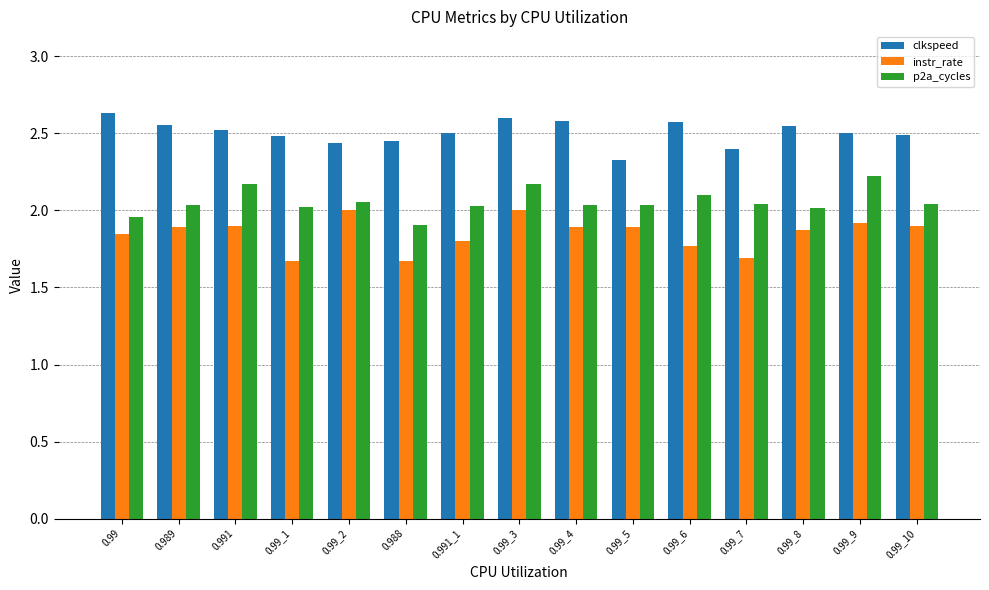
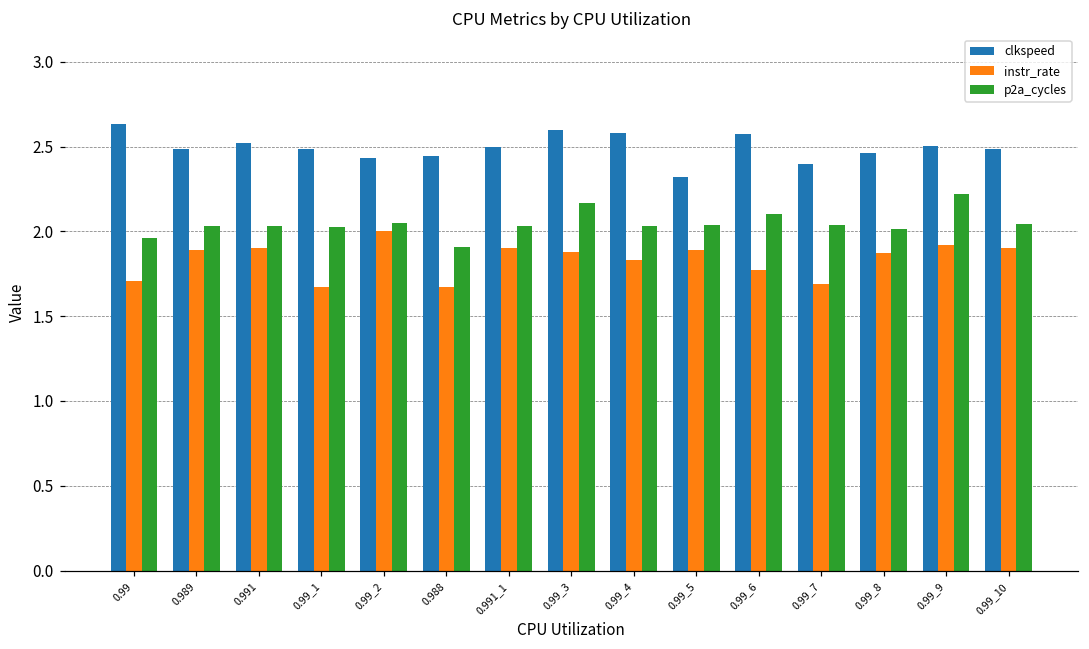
  {
    "clkspeed": {
      "0.99": 2.64,
-     "0.989": 2.56,
+     "0.989": 2.49,
      "0.991": 2.52,
      "0.99_1": 2.48,
      "0.99_2": 2.44,
      "0.988": 2.45,
      "0.991_1": 2.50,
      "0.99_3": 2.60,
      "0.99_4": 2.58,
      "0.99_5": 2.32,
      "0.99_6": 2.57,
      "0.99_7": 2.40,
-     "0.99_8": 2.55,
+     "0.99_8": 2.46,
      "0.99_9": 2.50,
      "0.99_10": 2.49
    },
    "instr_rate": {
-     "0.99": 1.85,
+     "0.99": 1.71,
      "0.989": 1.89,
      "0.991": 1.90,
      "0.99_1": 1.67,
      "0.99_2": 2.00,
      "0.988": 1.67,
-     "0.991_1": 1.8,
-     "0.99_3": 2.00,
-     "0.99_4": 1.89,
+     "0.991_1": 1.9,
+     "0.99_3": 1.88,
+     "0.99_4": 1.83,
      "0.99_5": 1.89,
      "0.99_6": 1.77,
      "0.99_7": 1.69,
      "0.99_8": 1.87,
      "0.99_9": 1.92,
      "0.99_10": 1.90
    },
    "p2a_cycles": {
      "0.99": 1.96,
      "0.989": 2.03,
-     "0.991": 2.17,
+     "0.991": 2.03,
      "0.99_1": 2.02,
      "0.99_2": 2.05,
      "0.988": 1.91,
      "0.991_1": 2.03,
      "0.99_3": 2.17,
      "0.99_4": 2.03,
      "0.99_5": 2.04,
      "0.99_6": 2.10,
      "0.99_7": 2.04,
      "0.99_8": 2.01,
      "0.99_9": 2.22,
      "0.99_10": 2.04
    }
  }
